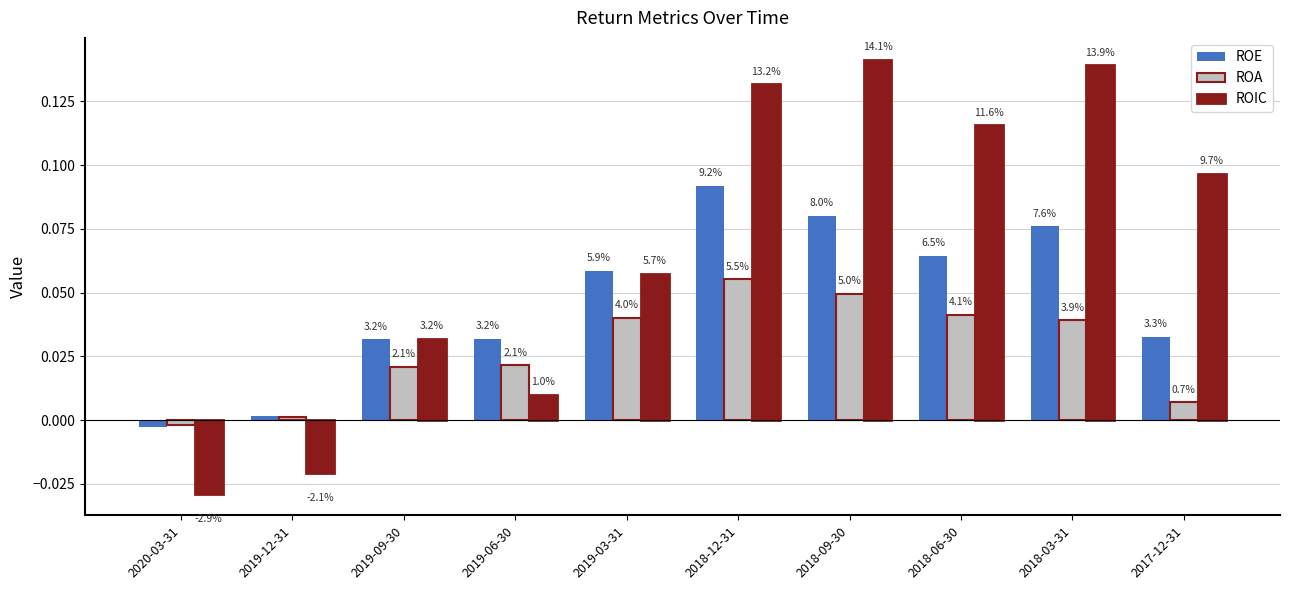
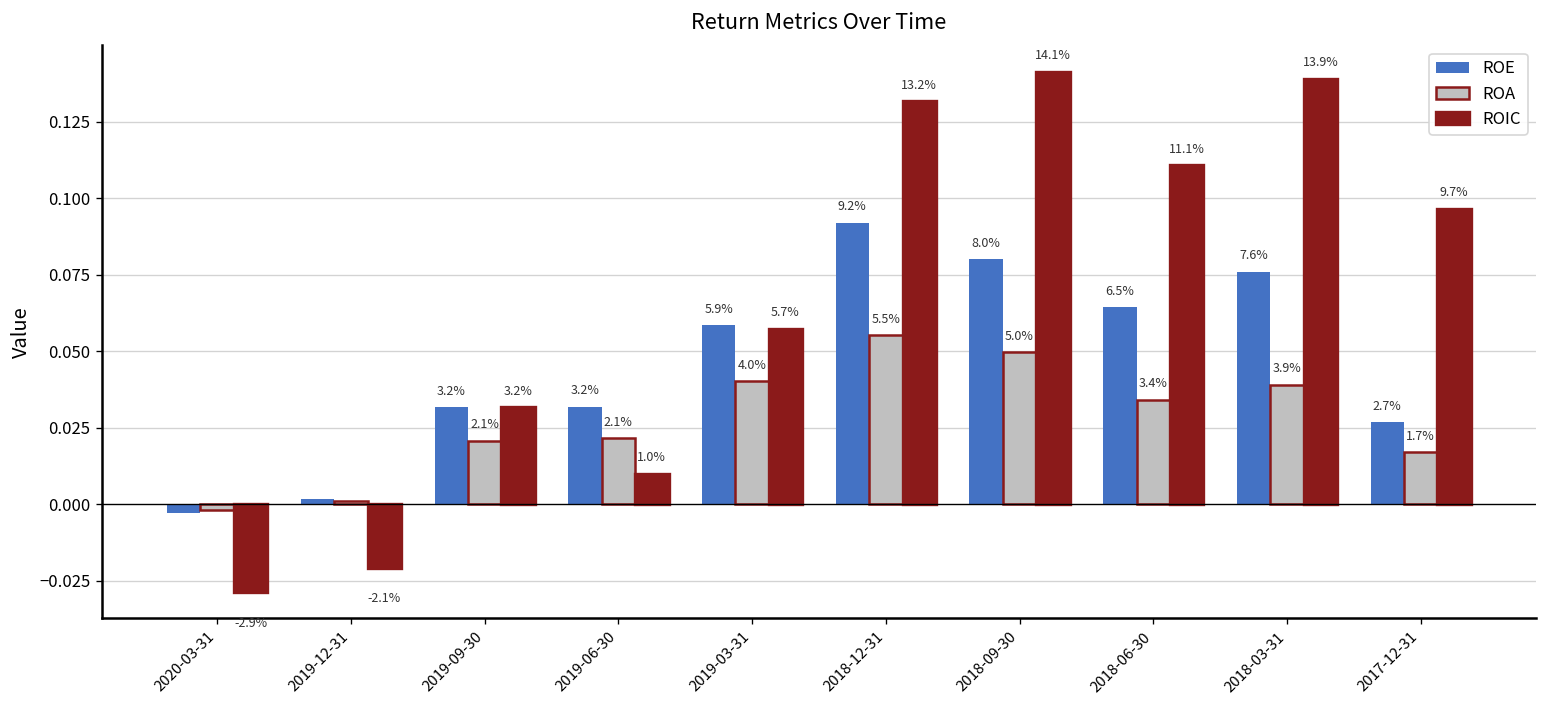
  {
    "ROE": {
      "2019-09-30": "3.2%",
      "2019-06-30": "3.2%",
      "2019-03-31": "5.9%",
      "2018-12-31": "9.2%",
      "2018-09-30": "8.0%",
      "2018-06-30": "6.5%",
      "2018-03-31": "7.6%",
-     "2017-12-31": "3.3%"
+     "2017-12-31": "2.7%"
    },
    "ROA": {
      "2019-09-30": "2.1%",
      "2019-06-30": "2.1%",
      "2019-03-31": "4.0%",
      "2018-12-31": "5.5%",
      "2018-09-30": "5.0%",
-     "2018-06-30": "4.1%",
+     "2018-06-30": "3.4%",
      "2018-03-31": "3.9%",
-     "2017-12-31": "0.7%"
+     "2017-12-31": "1.7%"
    },
    "ROIC": {
      "2020-03-31": "-2.9%",
      "2019-12-31": "-2.1%",
      "2019-09-30": "3.2%",
      "2019-06-30": "1.0%",
      "2019-03-31": "5.7%",
      "2018-12-31": "13.2%",
      "2018-09-30": "14.1%",
-     "2018-06-30": "11.6%",
+     "2018-06-30": "11.1%",
      "2018-03-31": "13.9%",
      "2017-12-31": "9.7%"
    }
  }
